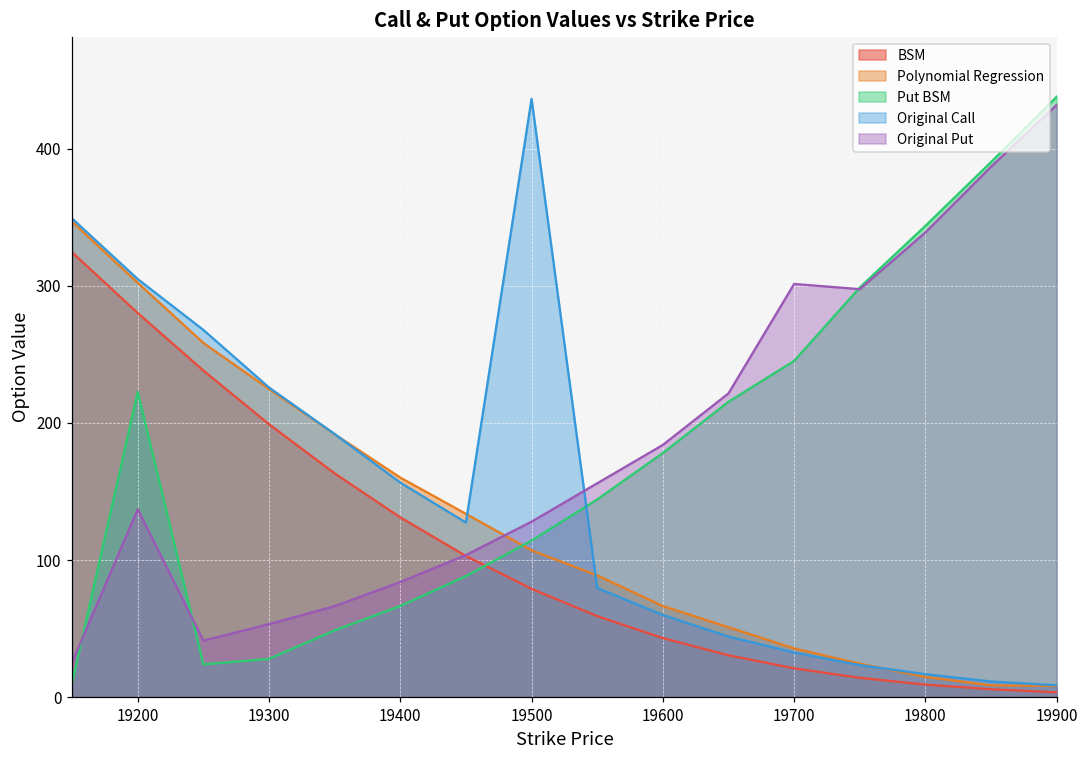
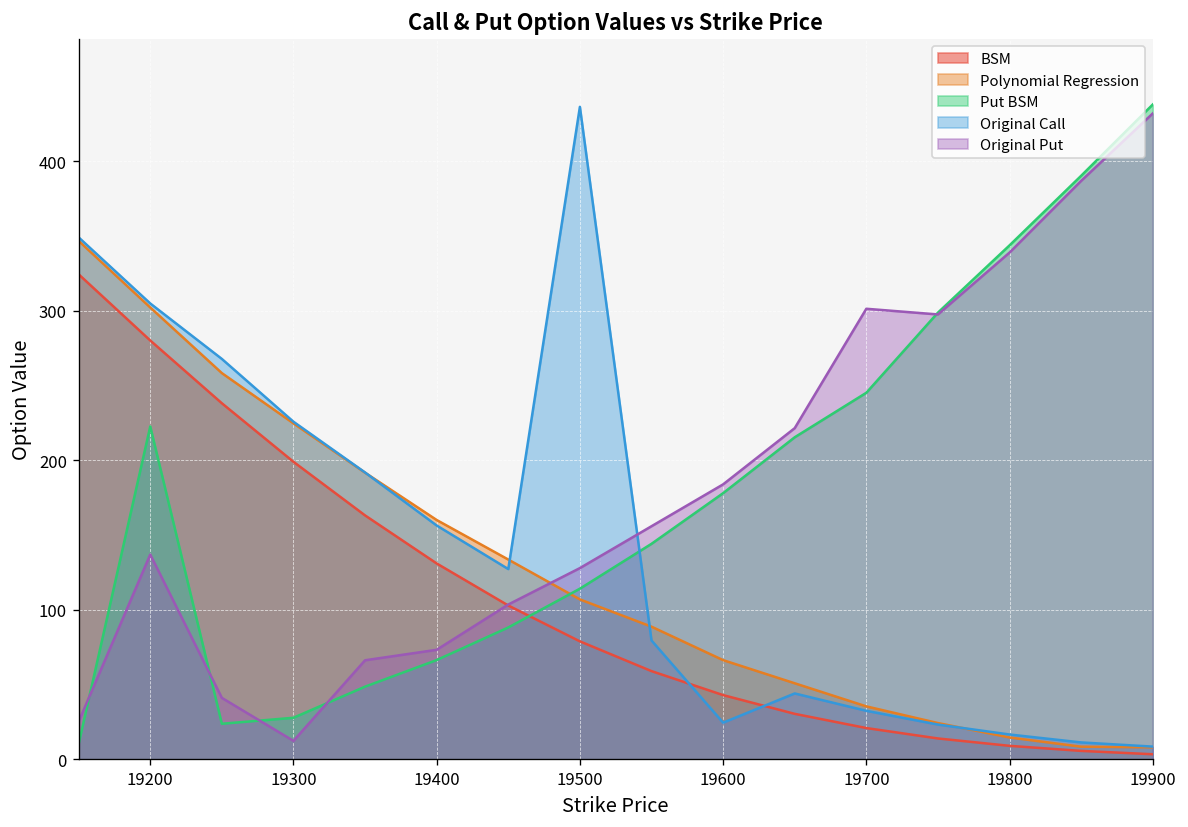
  {
    "Put BSM": {
      "19200": 223,
      "19300": 28,
      "19400": 66,
      "19500": 114,
      "19600": 178,
      "19700": 245,
      "19800": 344,
      "19900": 438
    },
    "Original Call": {
      "19200": 305,
      "19400": 157,
      "19500": 437,
-     "19600": 60,
+     "19600": 25,
      "19700": 33
    },
    "Original Put": {
      "19200": 137,
-     "19300": 53,
-     "19400": 84,
+     "19300": 12,
+     "19400": 73,
      "19500": 128,
      "19600": 184,
      "19700": 301,
      "19800": 339,
      "19900": 432
    }
  }
